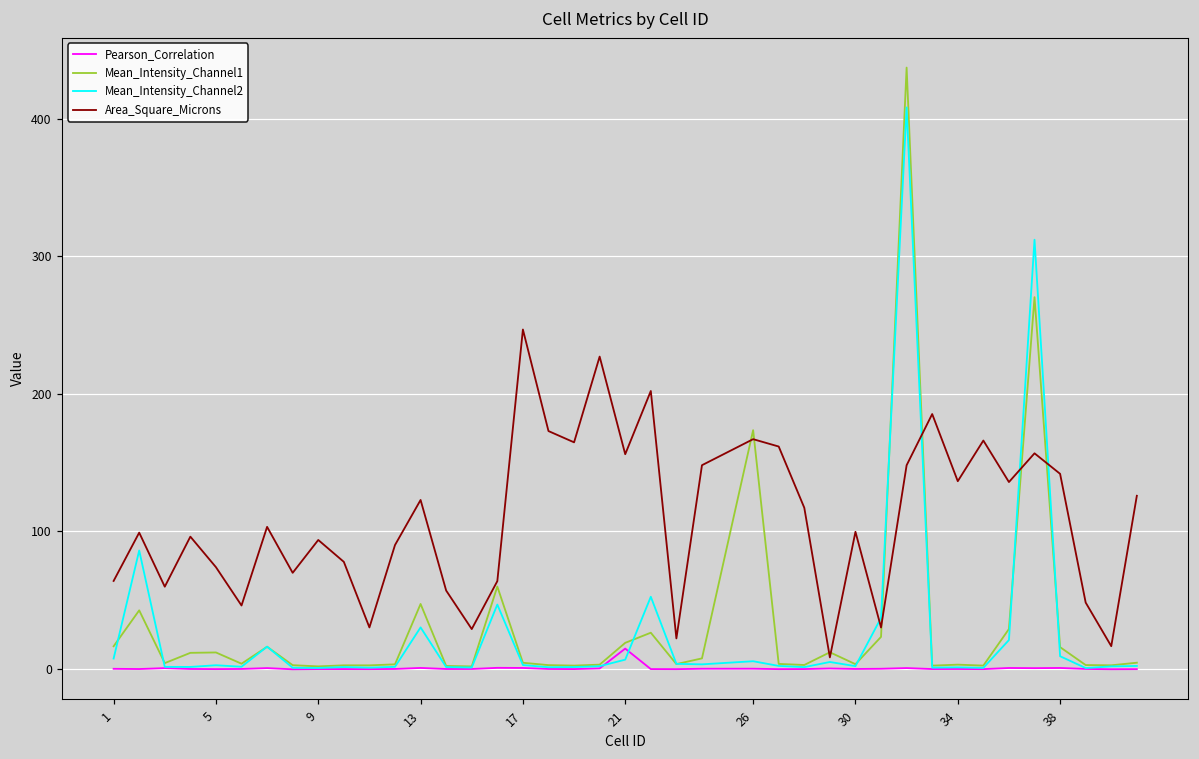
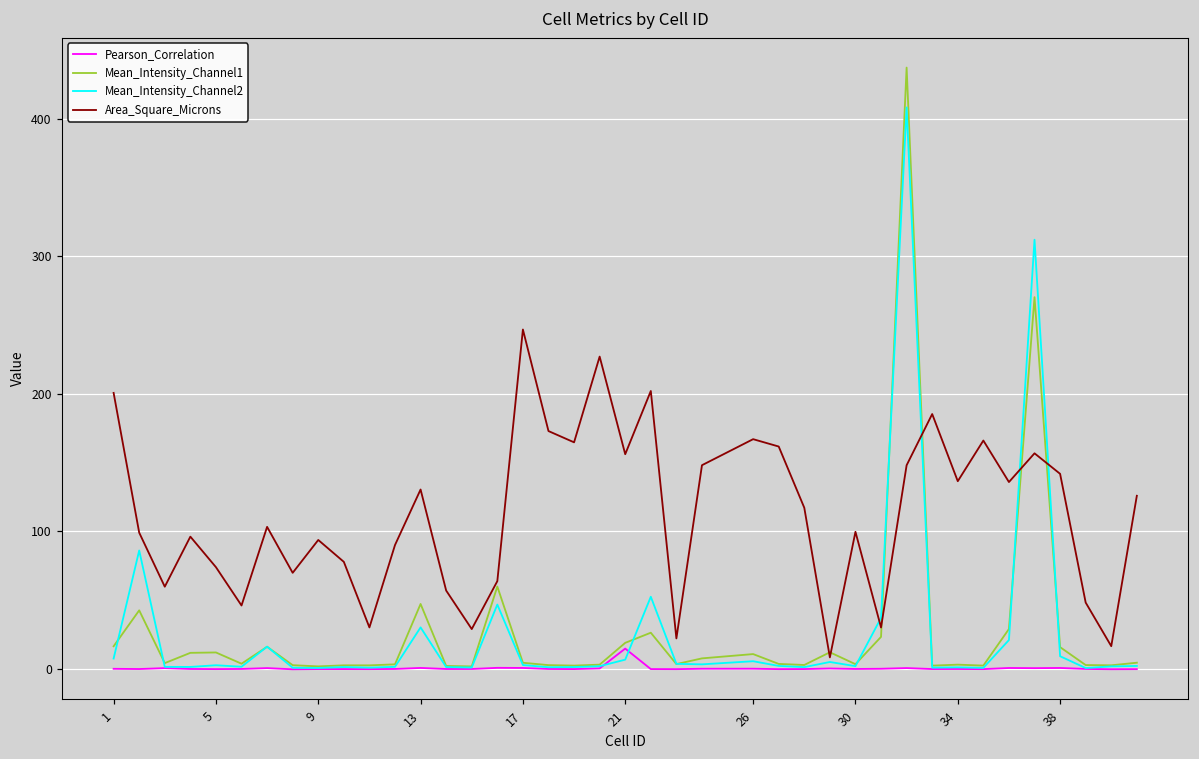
  {
    "Pearson_Correlation": {
      "1": 0,
      "5": 0,
      "13": 1,
      "17": 1,
      "21": 15,
      "26": 0,
      "30": 0,
      "38": 1
    },
    "Mean_Intensity_Channel1": {
      "1": 17,
      "5": 12,
      "13": 47,
      "21": 19,
-     "26": 174,
+     "26": 11,
      "38": 16
    },
    "Mean_Intensity_Channel2": {
      "1": 8,
      "5": 3,
      "13": 30,
      "21": 7,
      "26": 6,
      "38": 9
    },
    "Area_Square_Microns": {
-     "1": 64,
+     "1": 201,
      "5": 74,
      "9": 94,
-     "13": 123,
+     "13": 130,
      "17": 247,
      "21": 156,
      "26": 167,
      "30": 100,
      "34": 137,
      "38": 142
    }
  }
